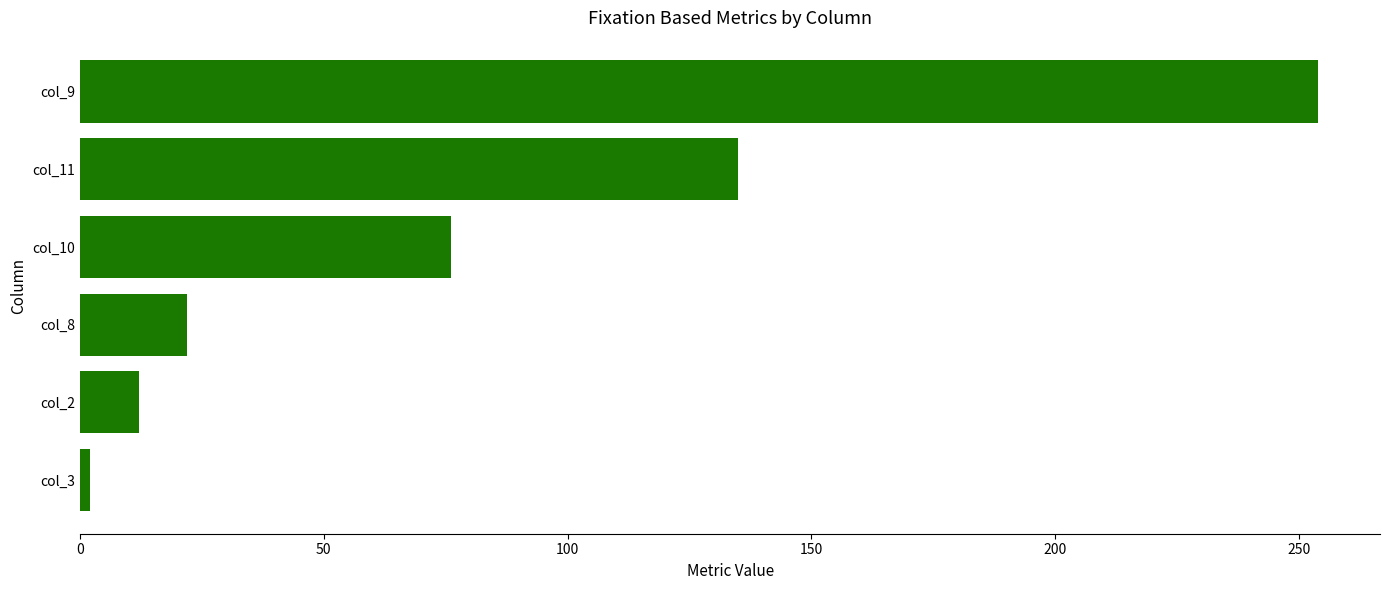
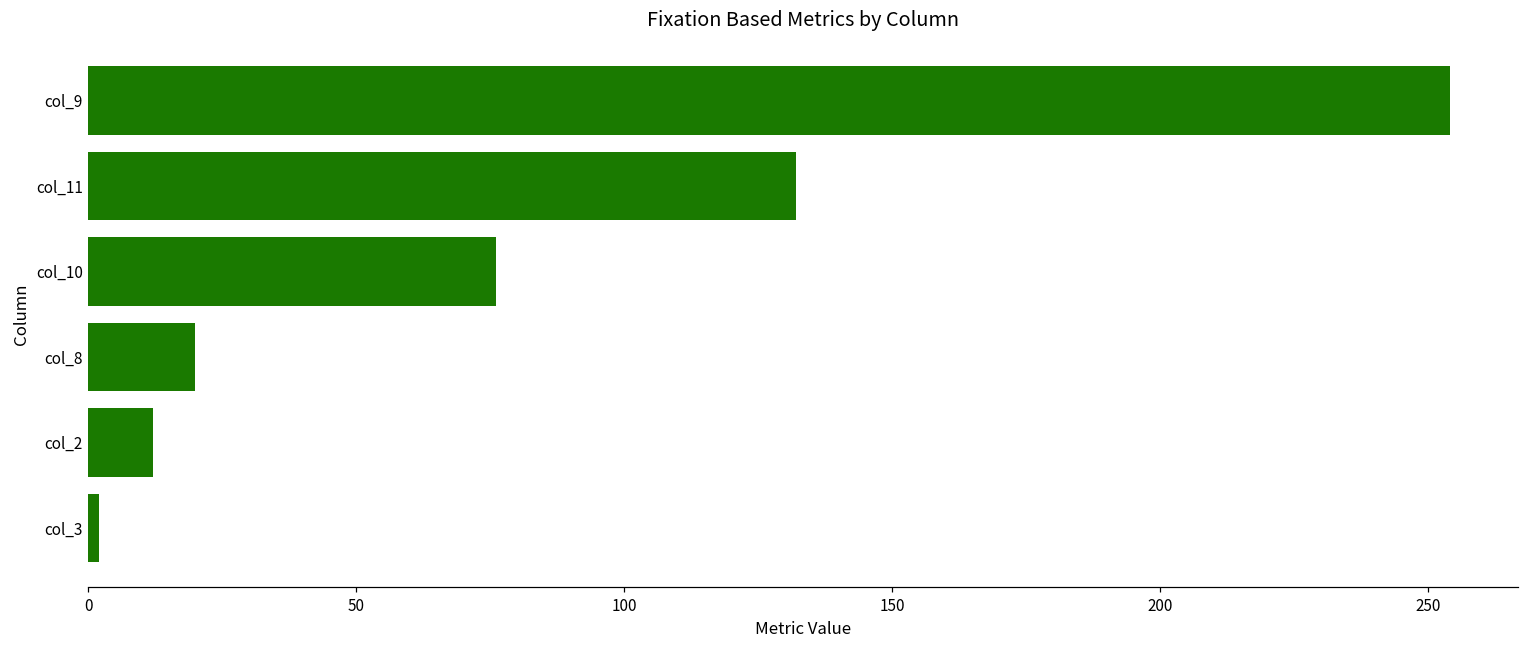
  {
    "col_9": 254,
-   "col_11": 135,
+   "col_11": 132,
    "col_10": 76,
-   "col_8": 22,
+   "col_8": 20,
    "col_2": 12,
    "col_3": 2
  }
